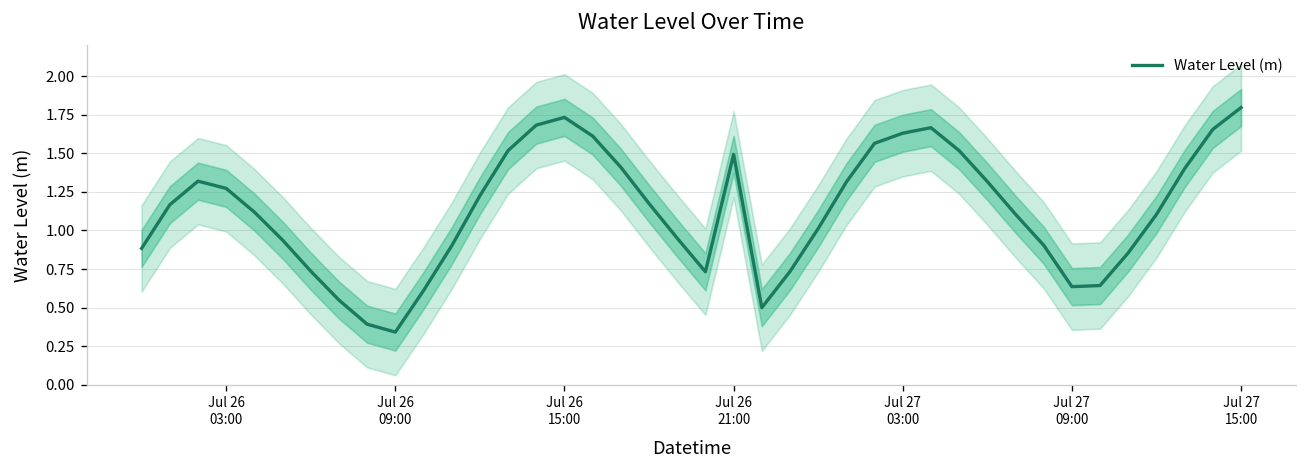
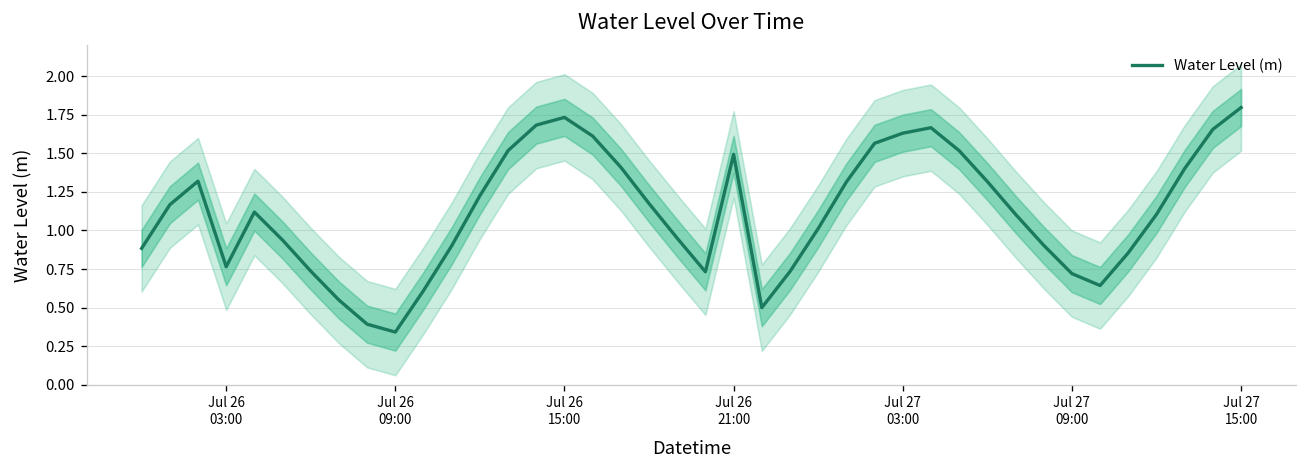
  {
    "Water Level (m)": {
-     "Jul 26 03:00": 1.27,
+     "Jul 26 03:00": 0.77,
      "Jul 26 09:00": 0.34,
      "Jul 26 15:00": 1.73,
      "Jul 26 21:00": 1.49,
      "Jul 27 03:00": 1.63,
-     "Jul 27 09:00": 0.64,
+     "Jul 27 09:00": 0.72,
      "Jul 27 15:00": 1.80
    }
  }
